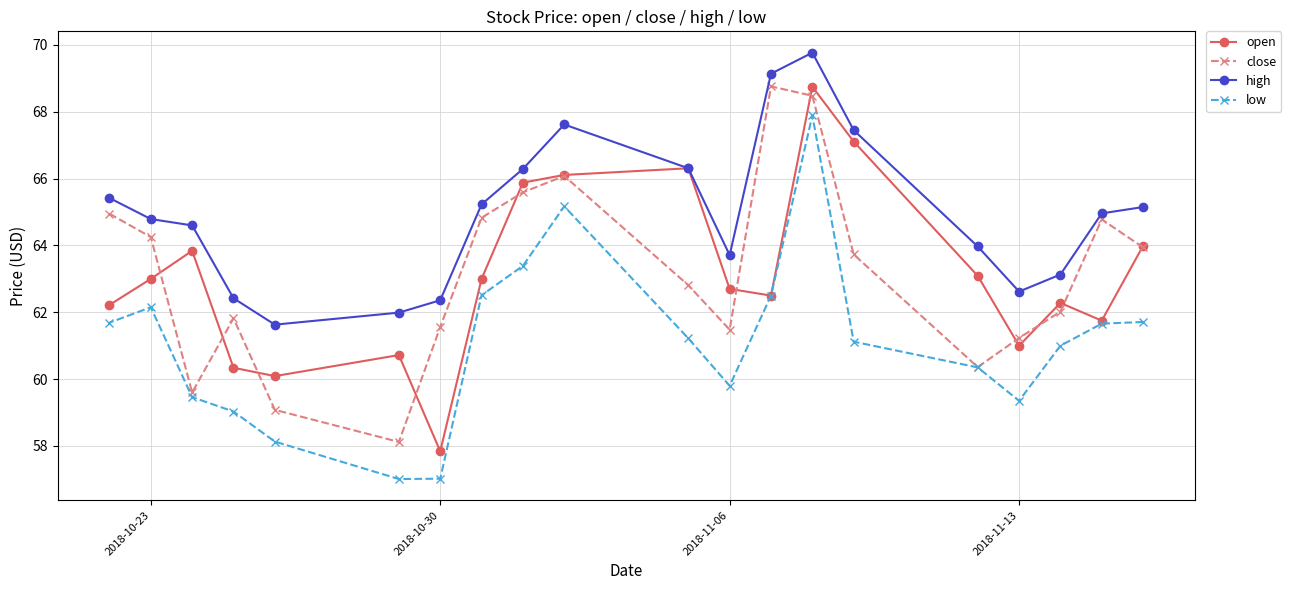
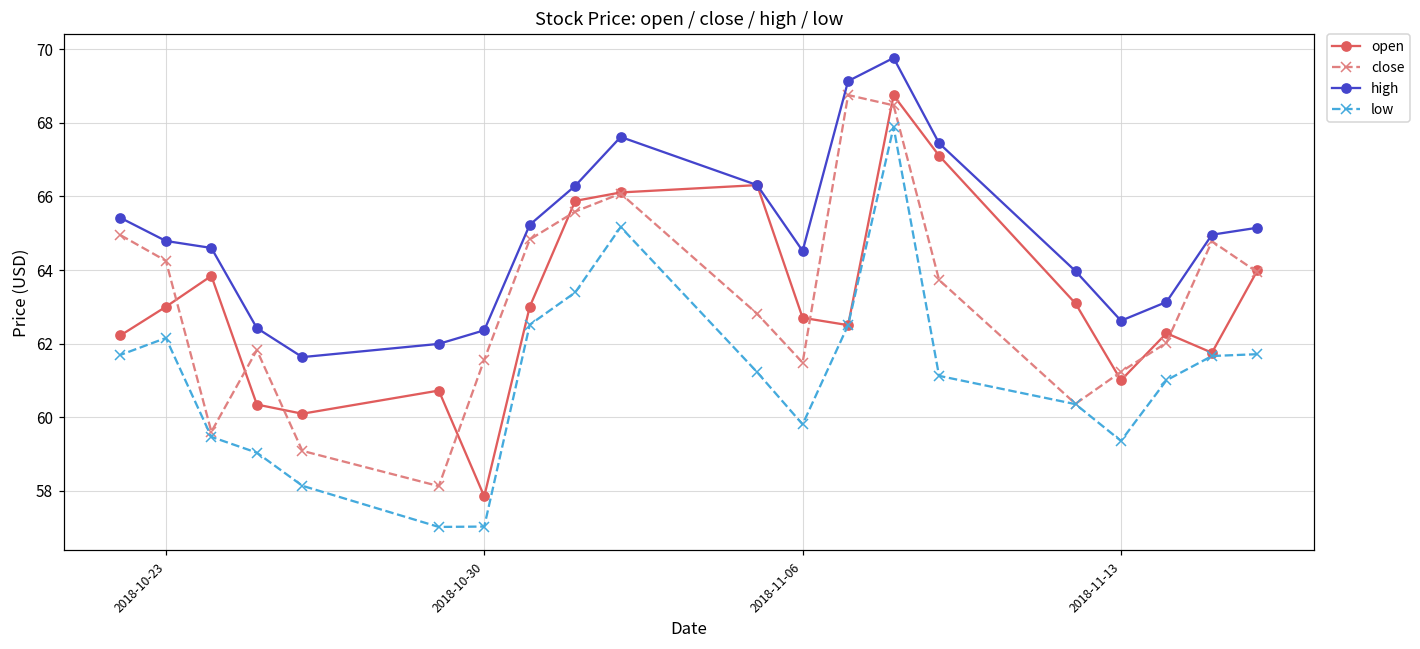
  {
    "high": {
      "2018-10-23": 64.8,
      "2018-10-30": 62.4,
-     "2018-11-06": 63.7,
+     "2018-11-06": 64.5,
      "2018-11-13": 62.6
    },
    "low": {
      "2018-10-23": 62.2,
      "2018-10-30": 57.0,
      "2018-11-06": 59.8,
      "2018-11-13": 59.4
    }
  }
